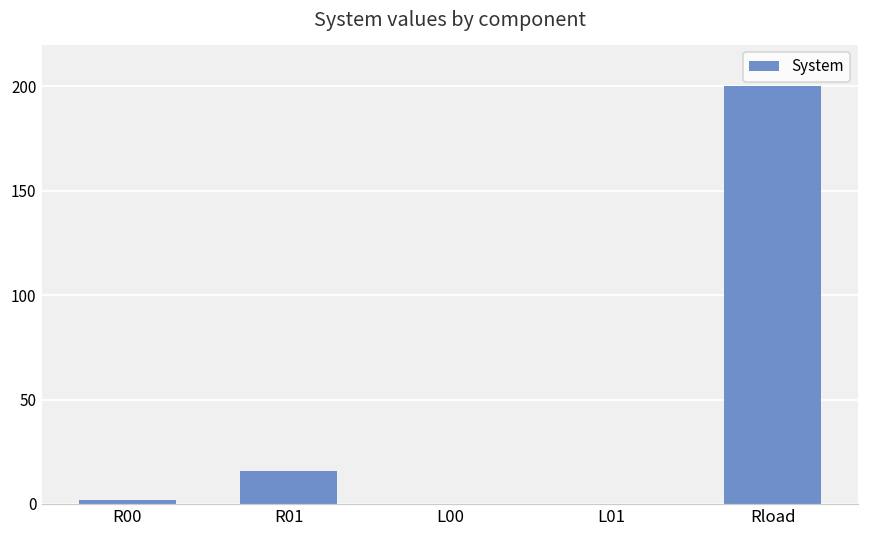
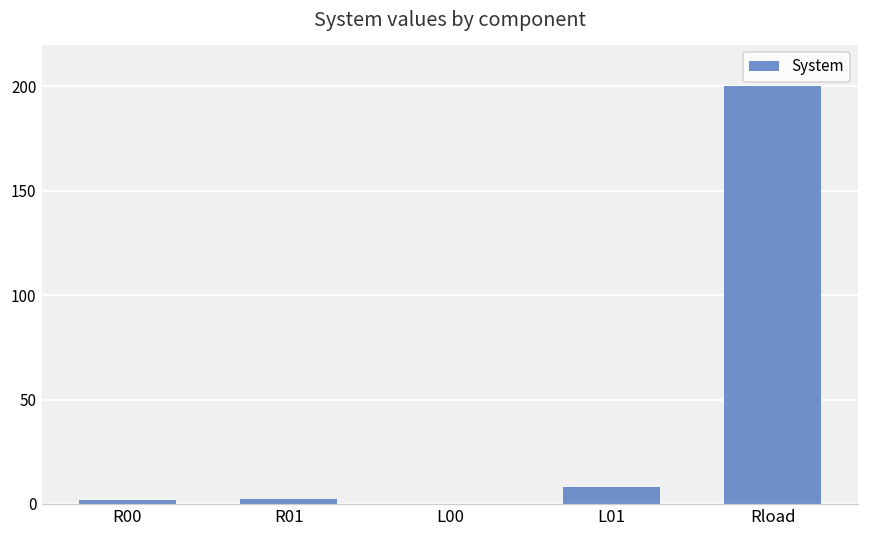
  {
    "R00": 2,
-   "R01": 16,
-   "L01": 0,
+   "R01": 2,
+   "L01": 8,
    "Rload": 200
  }
